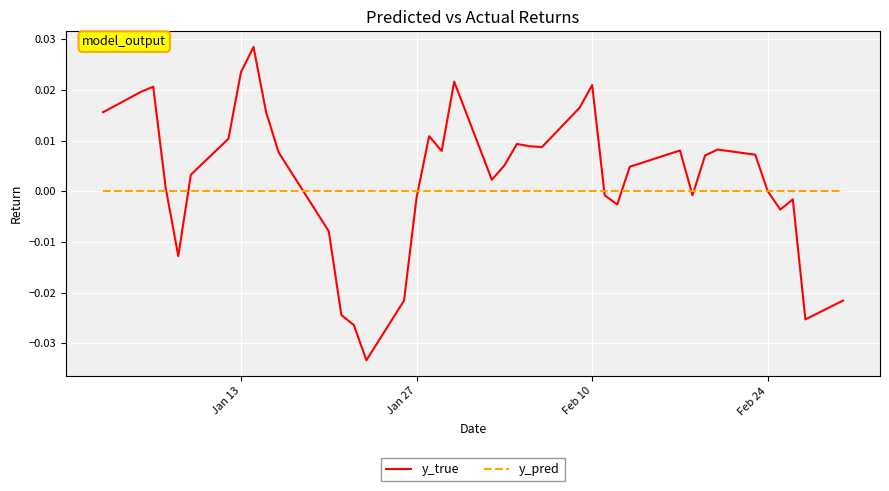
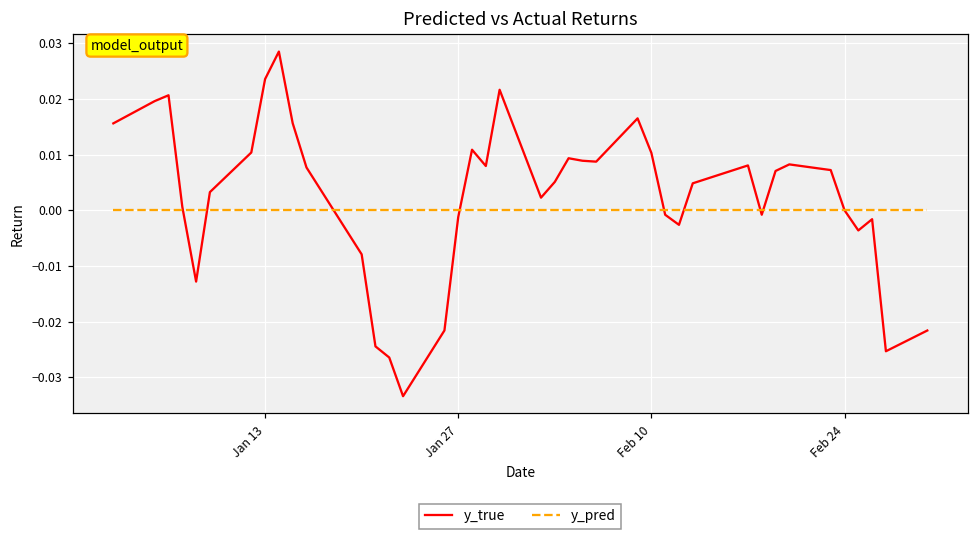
  {
    "y_true": {
      "Jan 13": 0.024,
      "Jan 27": -0.001,
-     "Feb 10": 0.021
+     "Feb 10": 0.010
    },
    "y_pred": {
      "Jan 13": 0.000,
      "Jan 27": 0.000,
      "Feb 10": 0.000
    }
  }
